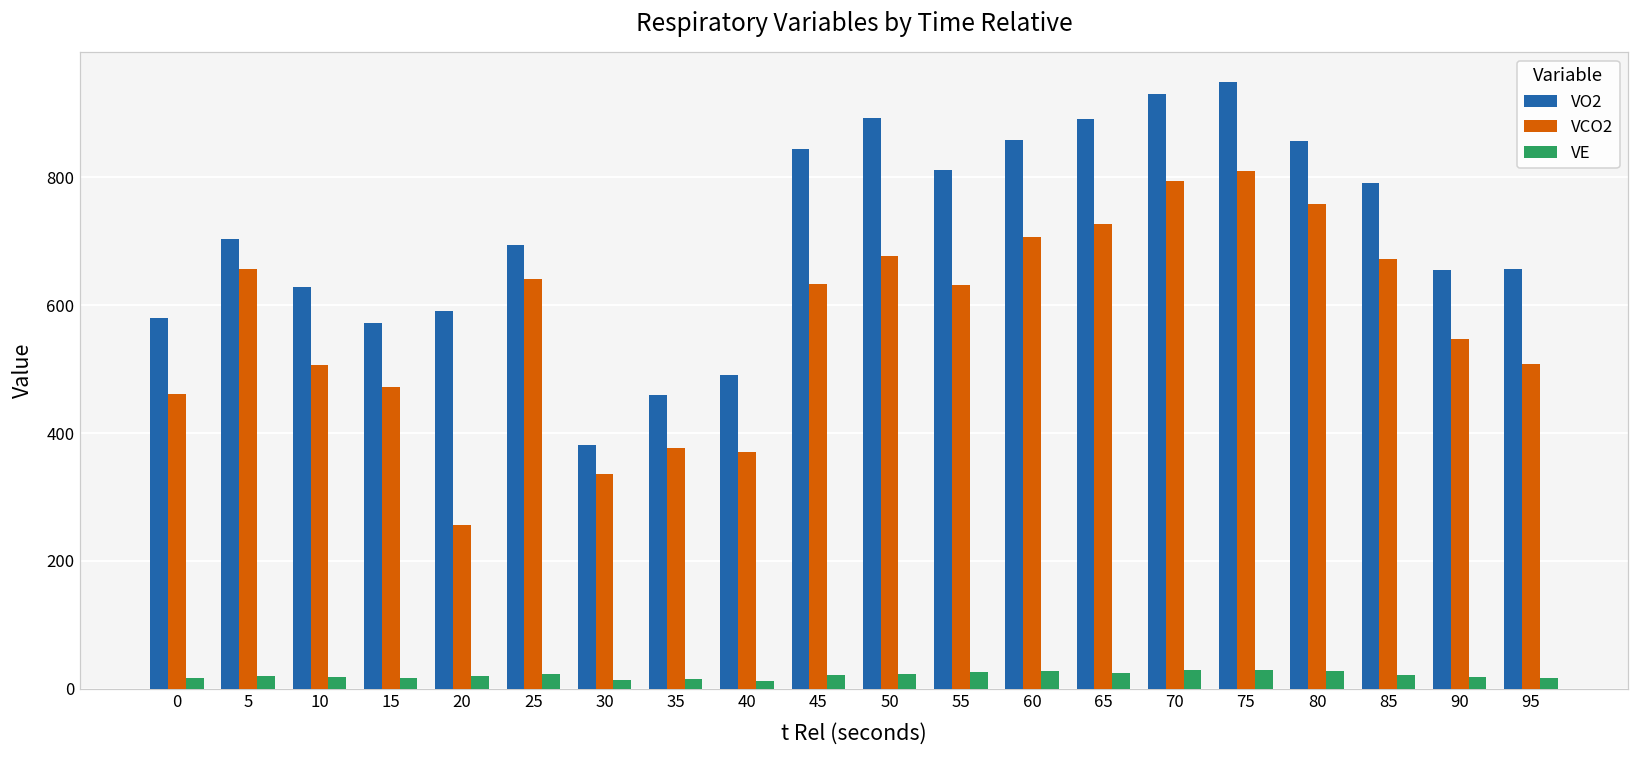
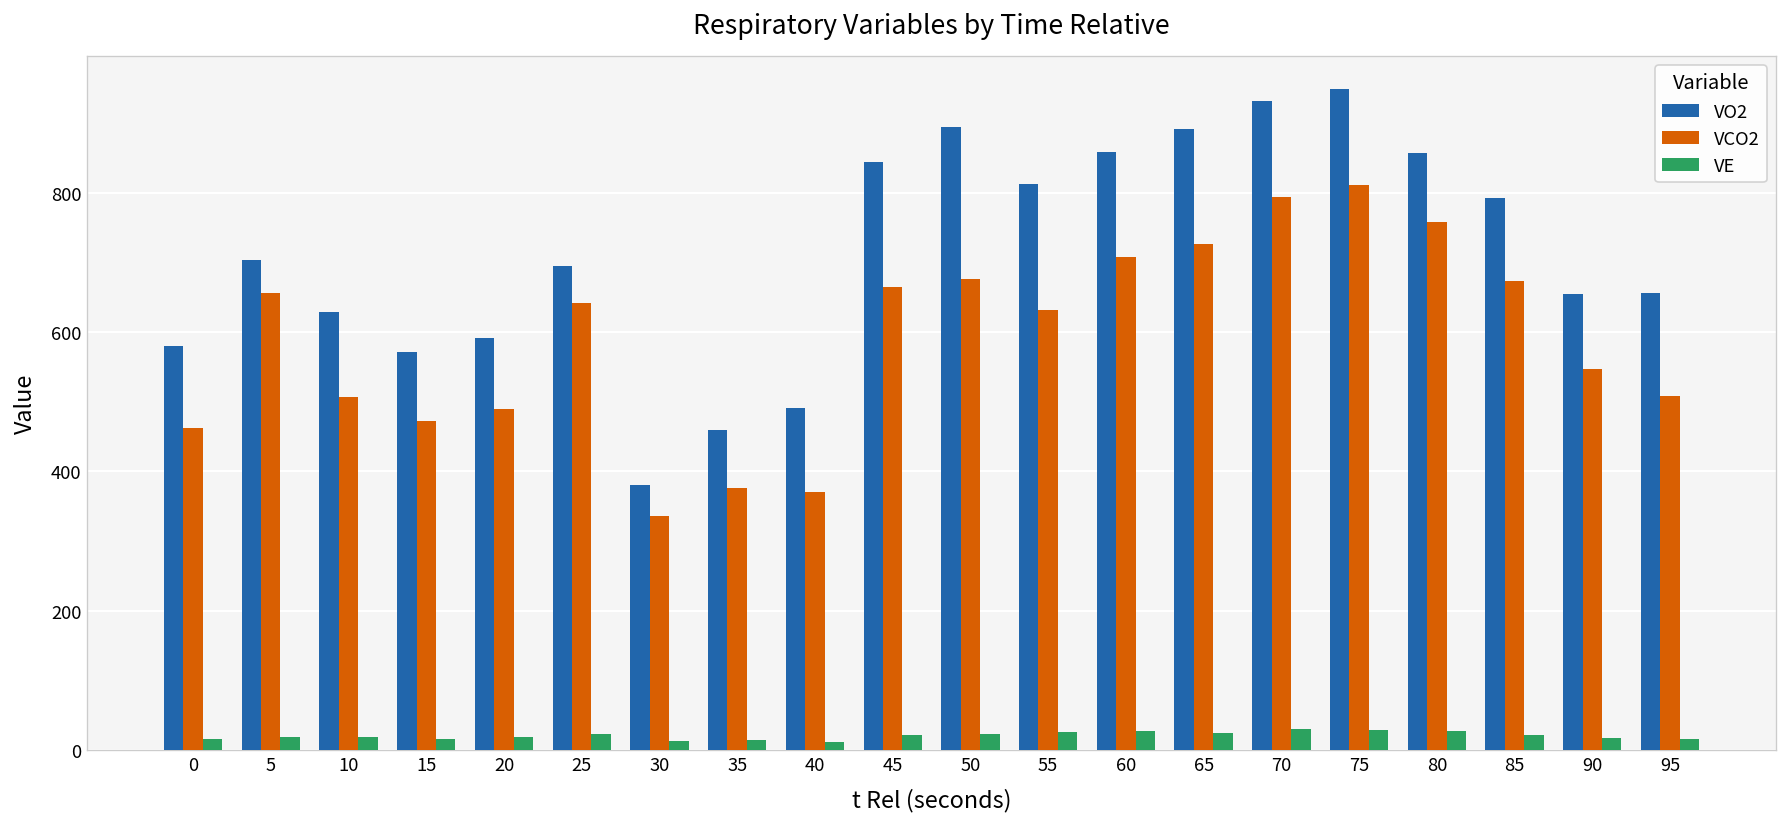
  {
    "VO2": {
      "0": 580,
      "5": 700,
      "10": 630,
      "15": 570,
      "20": 590,
      "25": 690,
      "30": 380,
      "35": 460,
      "40": 490,
      "45": 840,
      "50": 890,
      "55": 810,
      "60": 860,
      "65": 890,
      "70": 930,
      "75": 950,
      "80": 860,
      "85": 790,
      "90": 660,
      "95": 660
    },
    "VCO2": {
      "0": 460,
      "5": 660,
      "10": 510,
      "15": 470,
-     "20": 260,
+     "20": 490,
      "25": 640,
      "30": 340,
      "35": 380,
      "40": 370,
-     "45": 630,
+     "45": 660,
      "50": 680,
      "55": 630,
      "60": 710,
      "65": 730,
      "70": 790,
      "75": 810,
      "80": 760,
      "85": 670,
      "90": 550,
      "95": 510
    },
    "VE": {
      "0": 20,
      "5": 20,
      "10": 20,
      "15": 20,
      "20": 20,
      "25": 20,
      "30": 10,
      "35": 10,
      "40": 10,
      "45": 20,
      "50": 20,
      "55": 30,
      "60": 30,
      "65": 20,
      "70": 30,
      "75": 30,
      "80": 30,
      "85": 20,
      "90": 20,
      "95": 20
    }
  }
